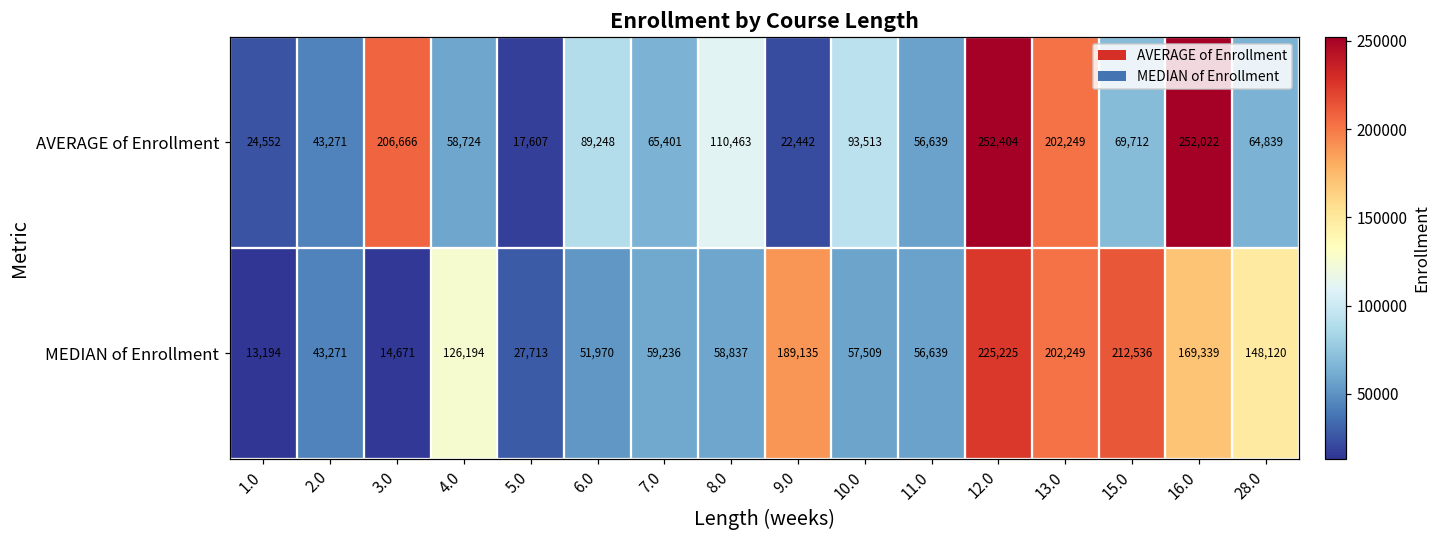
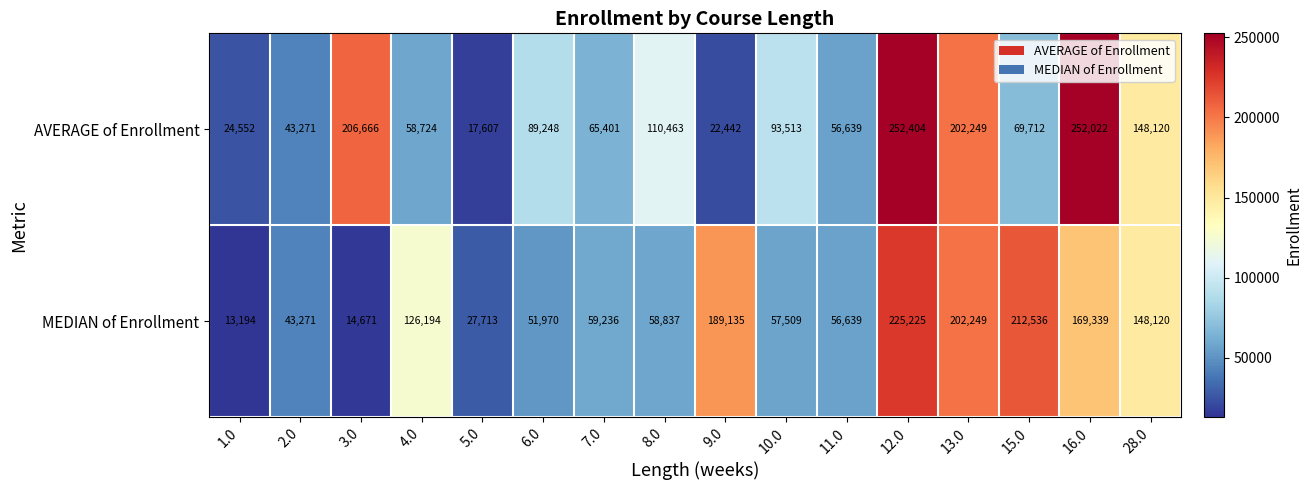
  {
    "AVERAGE of Enrollment": {
      "1.0": "24,552",
      "2.0": "43,271",
      "3.0": "206,666",
      "4.0": "58,724",
      "5.0": "17,607",
      "6.0": "89,248",
      "7.0": "65,401",
      "8.0": "110,463",
      "9.0": "22,442",
      "10.0": "93,513",
      "11.0": "56,639",
      "12.0": "252,404",
      "13.0": "202,249",
      "15.0": "69,712",
      "16.0": "252,022",
-     "28.0": "64,839"
+     "28.0": "148,120"
    },
    "MEDIAN of Enrollment": {
      "1.0": "13,194",
      "2.0": "43,271",
      "3.0": "14,671",
      "4.0": "126,194",
      "5.0": "27,713",
      "6.0": "51,970",
      "7.0": "59,236",
      "8.0": "58,837",
      "9.0": "189,135",
      "10.0": "57,509",
      "11.0": "56,639",
      "12.0": "225,225",
      "13.0": "202,249",
      "15.0": "212,536",
      "16.0": "169,339",
      "28.0": "148,120"
    }
  }
